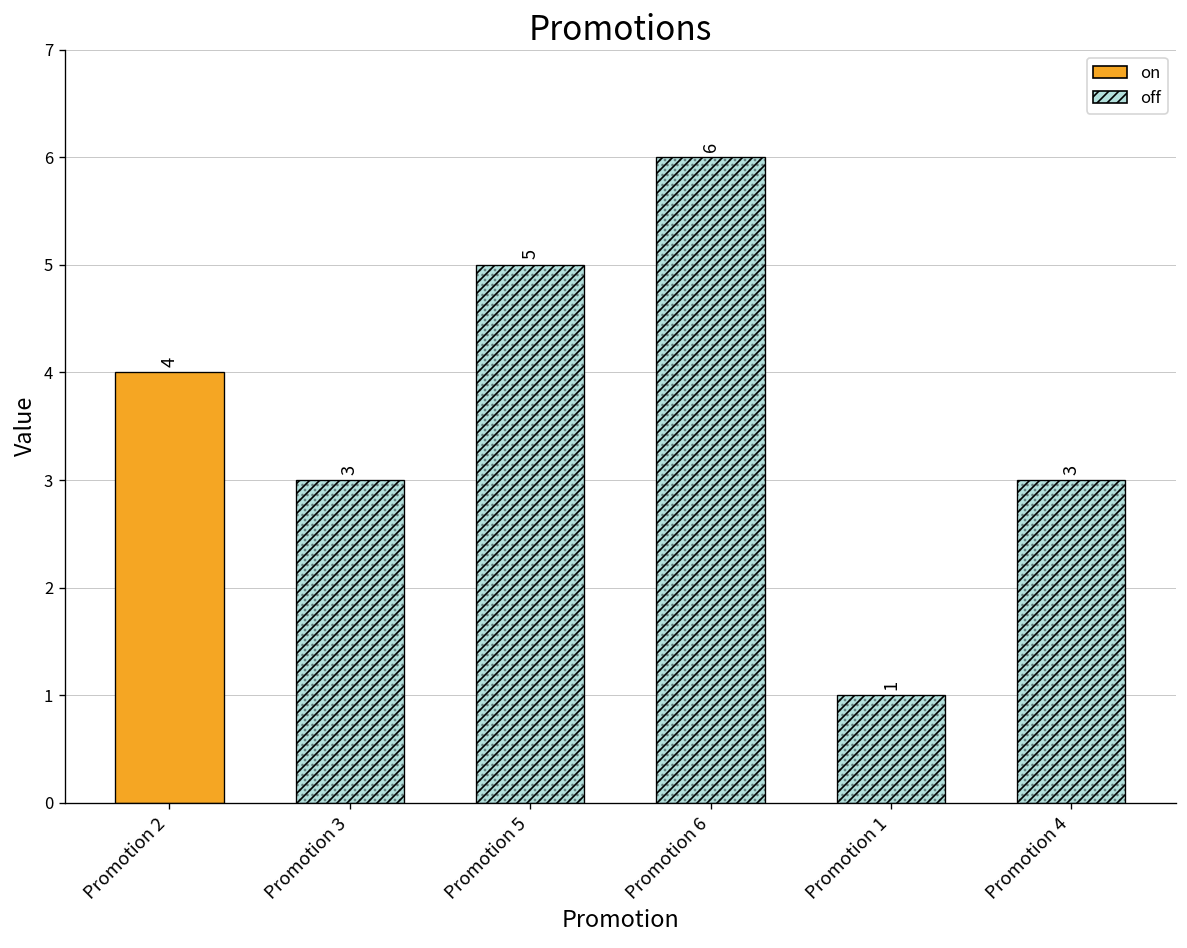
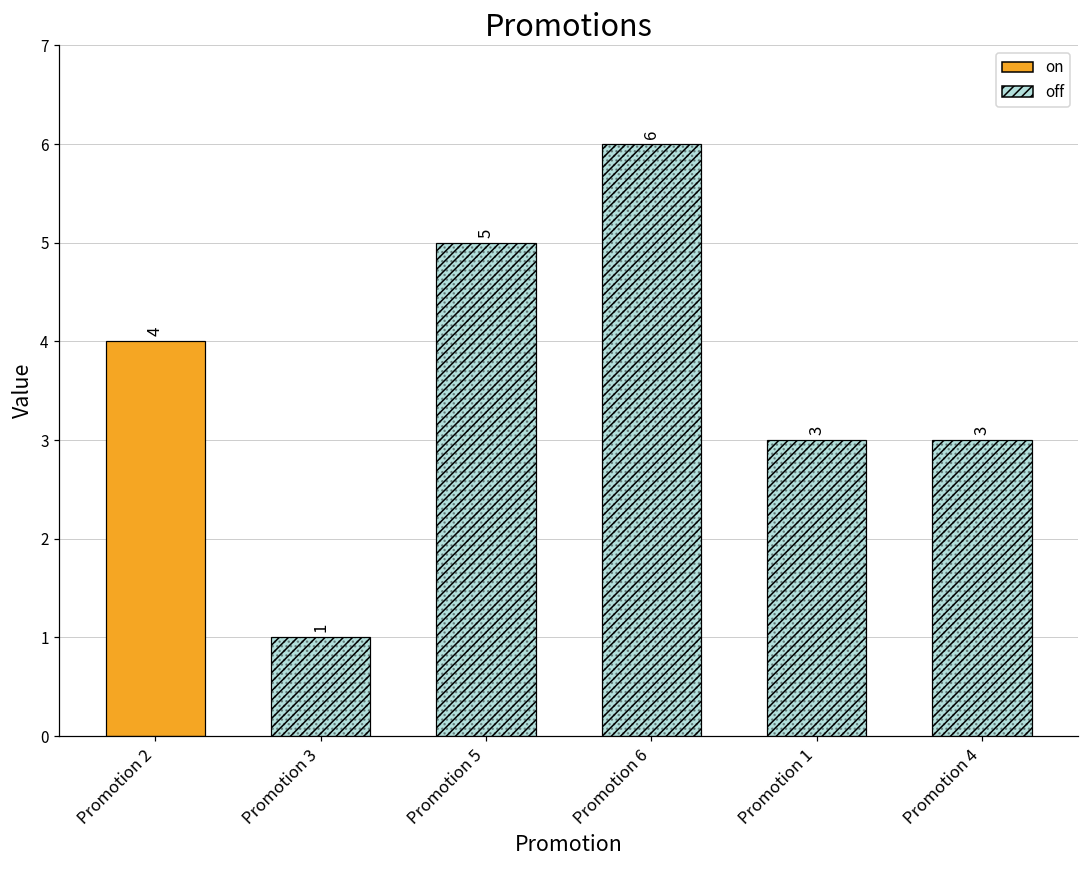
  {
    "Promotion 2": 4,
-   "Promotion 3": 3,
+   "Promotion 3": 1,
    "Promotion 5": 5,
    "Promotion 6": 6,
-   "Promotion 1": 1,
+   "Promotion 1": 3,
    "Promotion 4": 3
  }
